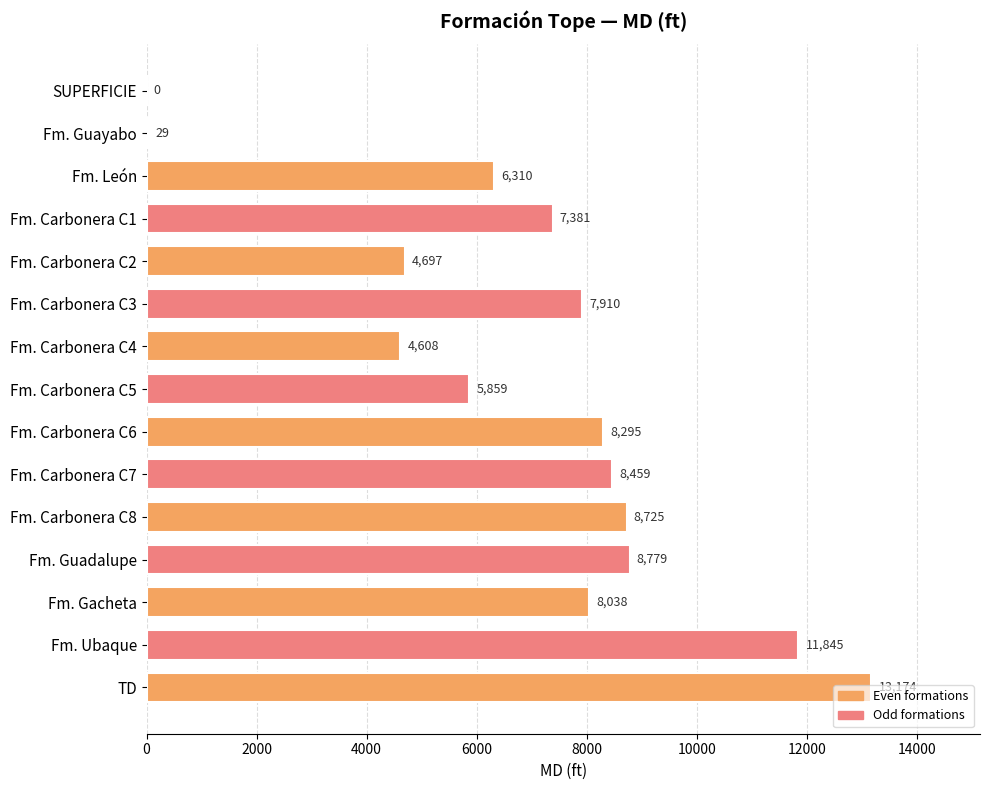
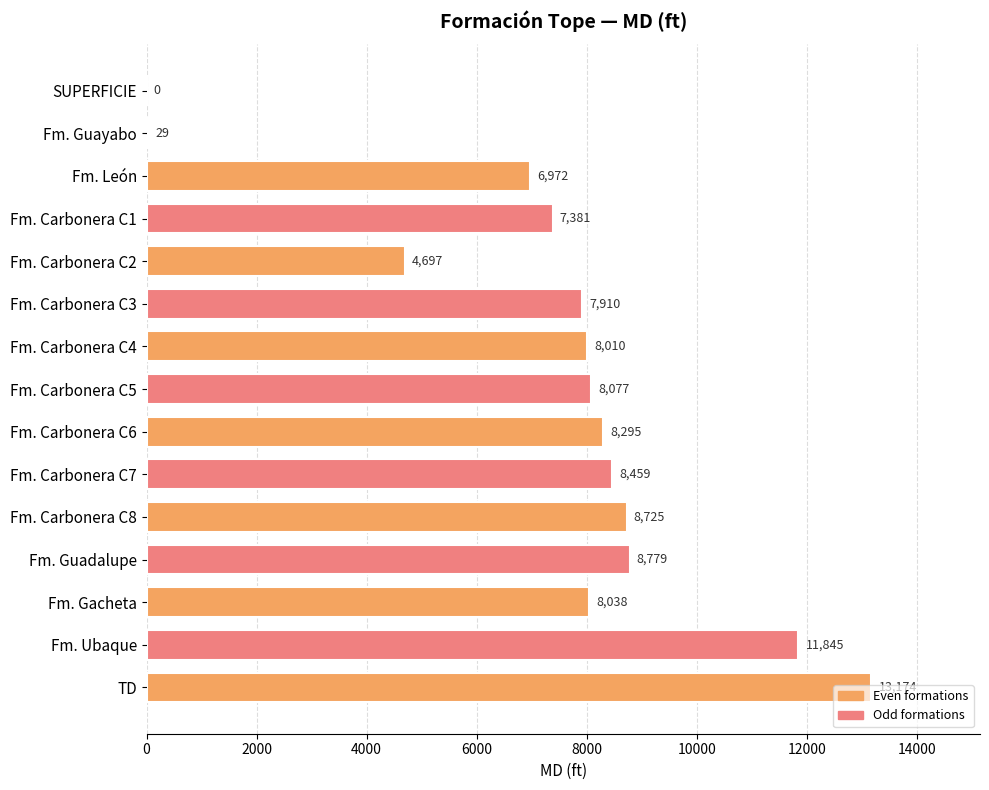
  {
    "SUPERFICIE": "0",
    "Fm. Guayabo": "29",
-   "Fm. León": "6,310",
+   "Fm. León": "6,972",
    "Fm. Carbonera C1": "7,381",
    "Fm. Carbonera C2": "4,697",
    "Fm. Carbonera C3": "7,910",
-   "Fm. Carbonera C4": "4,608",
-   "Fm. Carbonera C5": "5,859",
+   "Fm. Carbonera C4": "8,010",
+   "Fm. Carbonera C5": "8,077",
    "Fm. Carbonera C6": "8,295",
    "Fm. Carbonera C7": "8,459",
    "Fm. Carbonera C8": "8,725",
    "Fm. Guadalupe": "8,779",
    "Fm. Gacheta": "8,038",
    "Fm. Ubaque": "11,845"
  }
